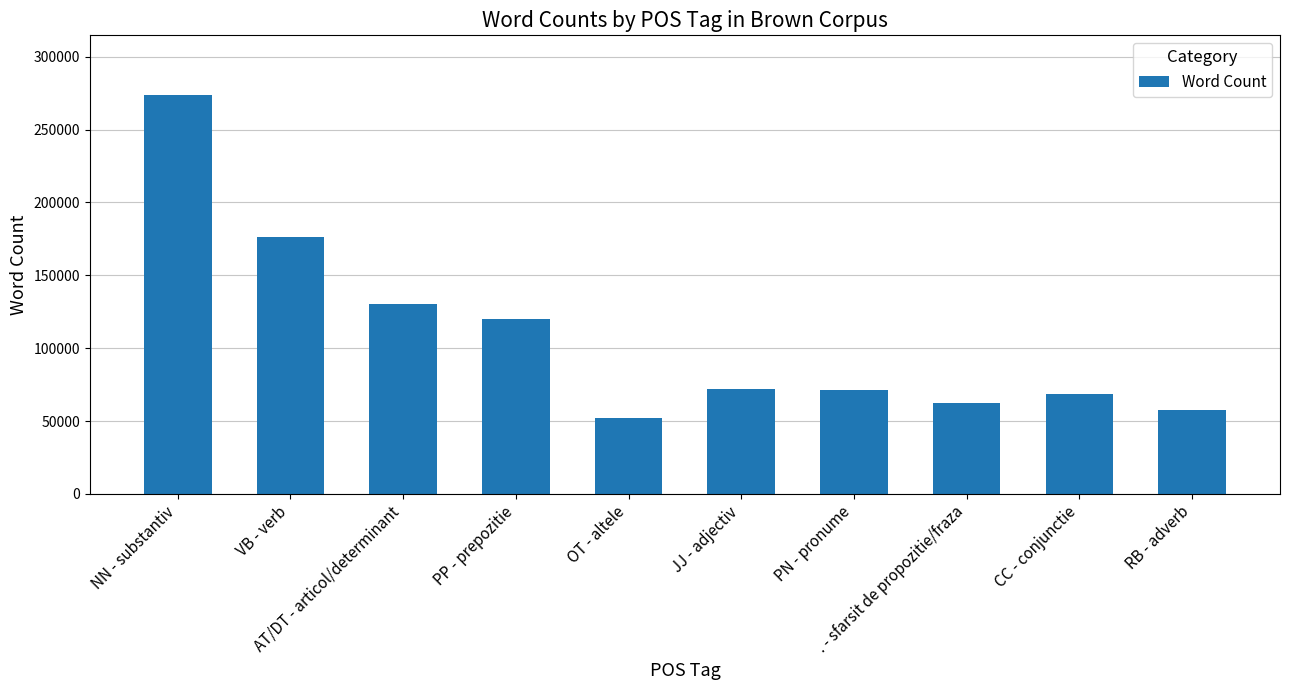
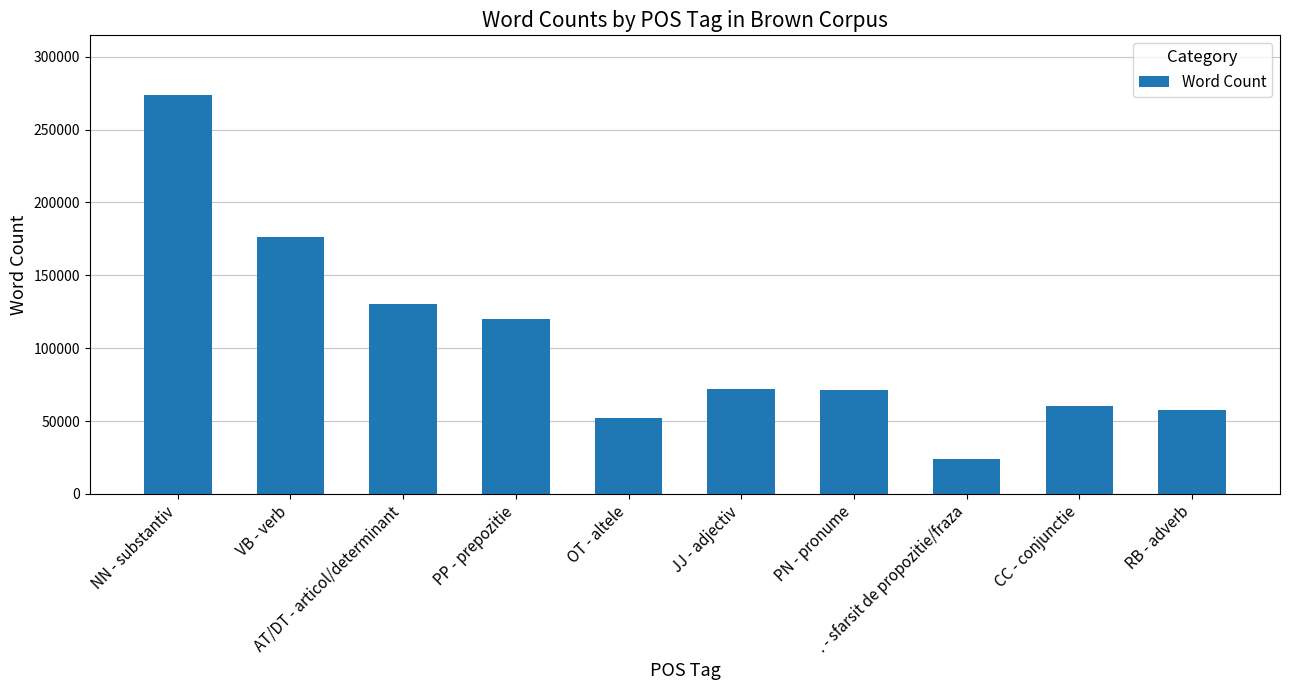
  {
    "NN - substantiv": 274000,
    "VB - verb": 176000,
    "AT/DT - articol/determinant": 130000,
    "PP - prepozitie": 120000,
    "OT - altele": 52000,
    "JJ - adjectiv": 72000,
    "PN - pronume": 71000,
-   ". - sfarsit de propozitie/fraza": 62000,
-   "CC - conjunctie": 69000,
+   ". - sfarsit de propozitie/fraza": 24000,
+   "CC - conjunctie": 61000,
    "RB - adverb": 58000
  }
